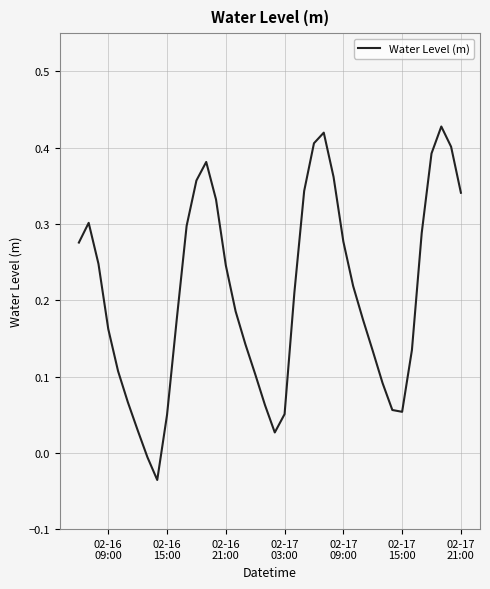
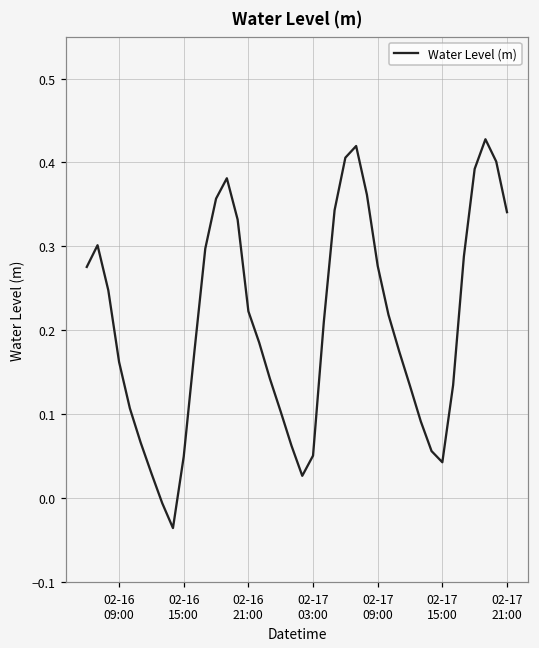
  {
    "02-16 09:00": 0.16,
    "02-16 15:00": 0.05,
-   "02-16 21:00": 0.25,
+   "02-16 21:00": 0.22,
    "02-17 03:00": 0.05,
    "02-17 09:00": 0.28,
-   "02-17 15:00": 0.05,
+   "02-17 15:00": 0.04,
    "02-17 21:00": 0.34
  }
